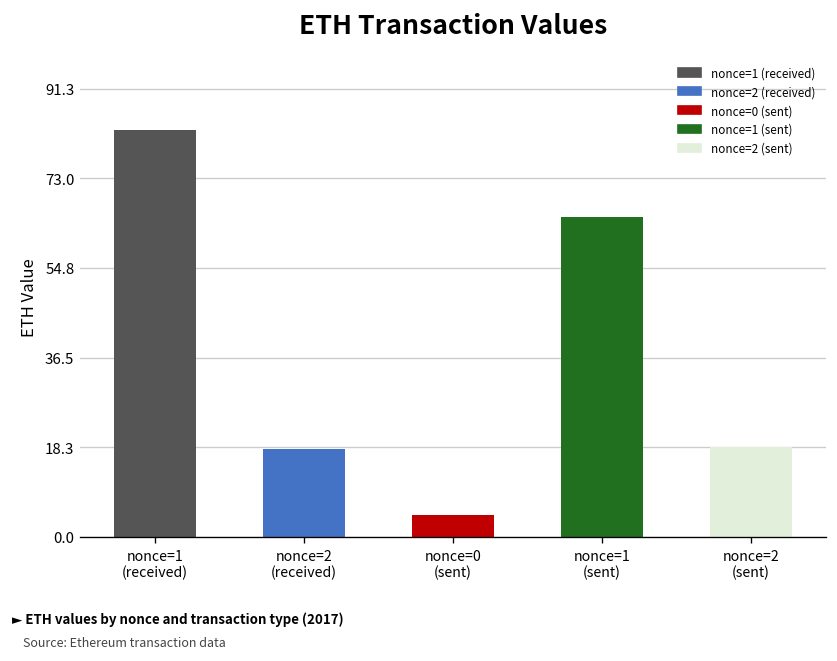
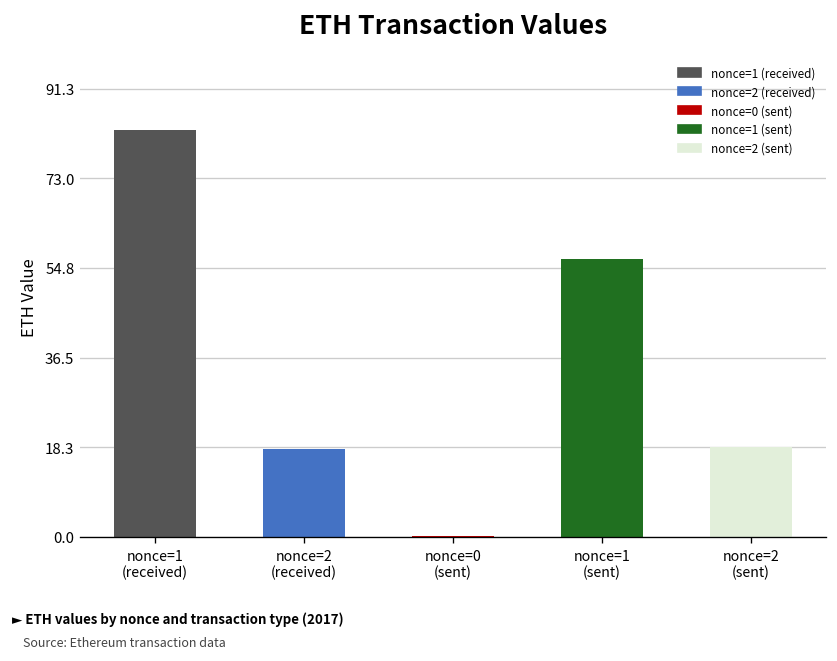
  {
    "nonce=1 (received)": 83,
    "nonce=2 (received)": 18,
-   "nonce=0 (sent)": 4,
-   "nonce=1 (sent)": 65,
+   "nonce=0 (sent)": 0,
+   "nonce=1 (sent)": 57,
    "nonce=2 (sent)": 18
  }
